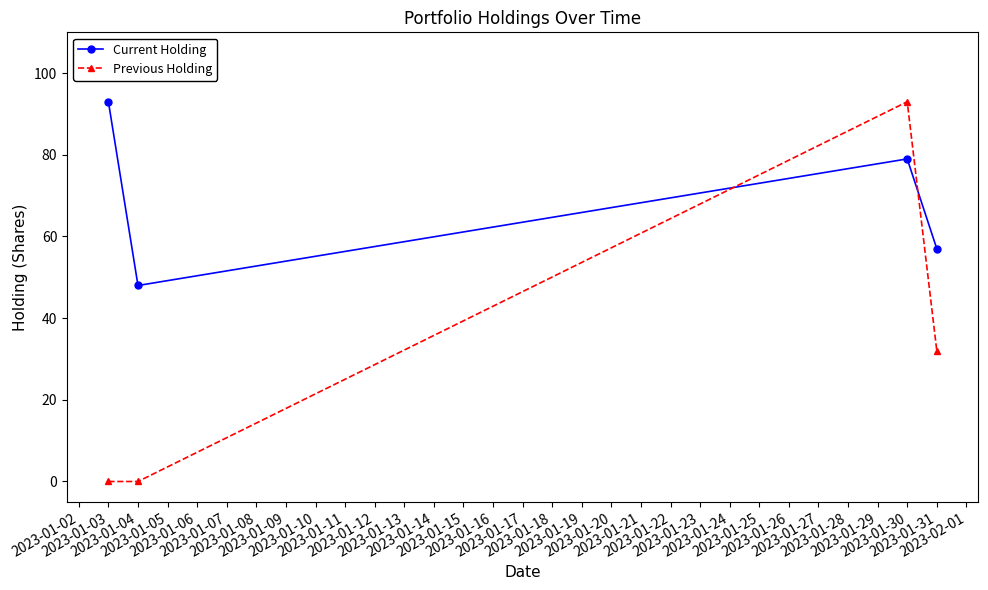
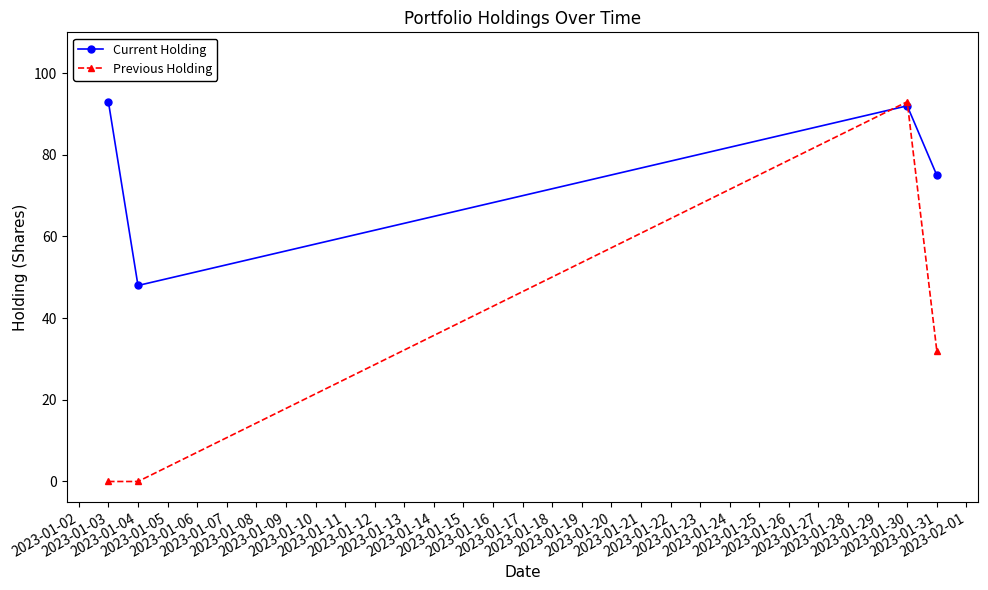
  {
    "Current Holding": {
      "2023-01-03": 93,
      "2023-01-04": 48,
-     "2023-01-30": 79,
-     "2023-01-31": 57
+     "2023-01-30": 92,
+     "2023-01-31": 75
    },
    "Previous Holding": {
      "2023-01-03": 0,
      "2023-01-04": 0,
      "2023-01-30": 93,
      "2023-01-31": 32
    }
  }
